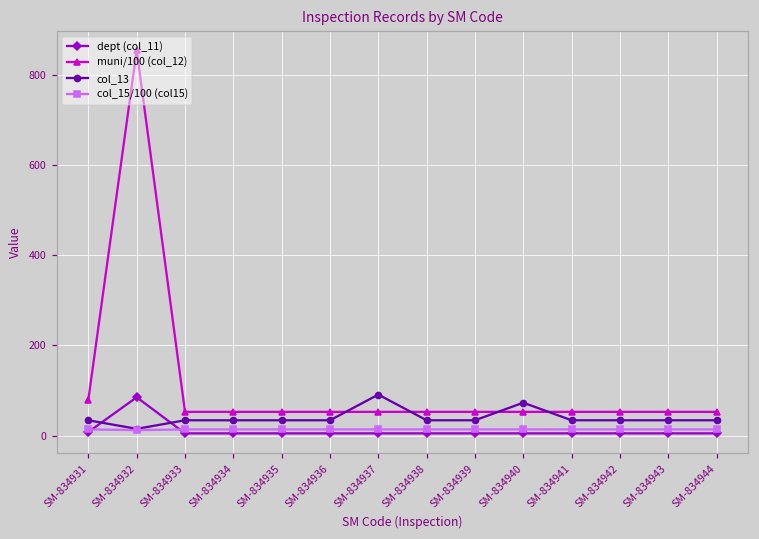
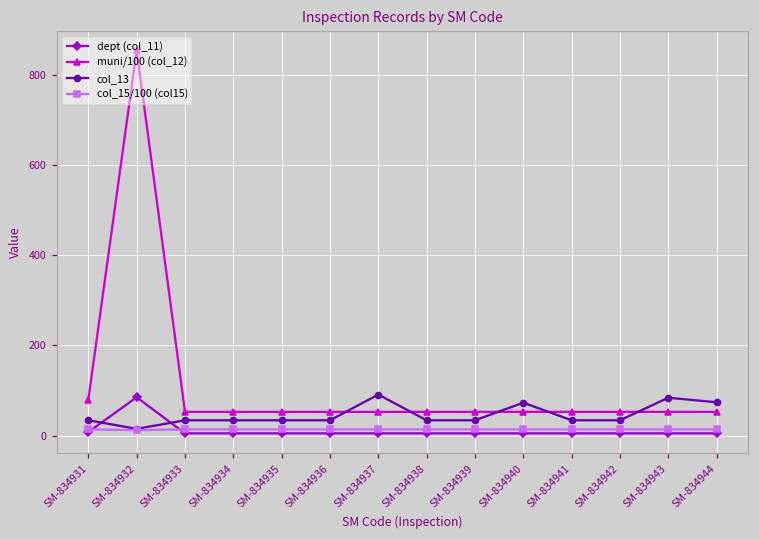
  {
    "col_13": {
      "SM-834931": 30,
      "SM-834933": 30,
      "SM-834934": 30,
      "SM-834935": 30,
      "SM-834936": 30,
      "SM-834937": 90,
      "SM-834938": 30,
      "SM-834939": 30,
      "SM-834940": 70,
      "SM-834941": 30,
      "SM-834942": 30,
-     "SM-834943": 30,
-     "SM-834944": 30
+     "SM-834943": 80,
+     "SM-834944": 70
    },
    "col_15/100 (col15)": {
      "SM-834933": 10,
      "SM-834934": 10,
      "SM-834935": 10,
      "SM-834936": 10,
      "SM-834937": 10,
      "SM-834938": 10,
      "SM-834939": 10,
      "SM-834940": 10,
      "SM-834941": 10,
      "SM-834942": 10,
      "SM-834943": 10,
      "SM-834944": 10
    }
  }
